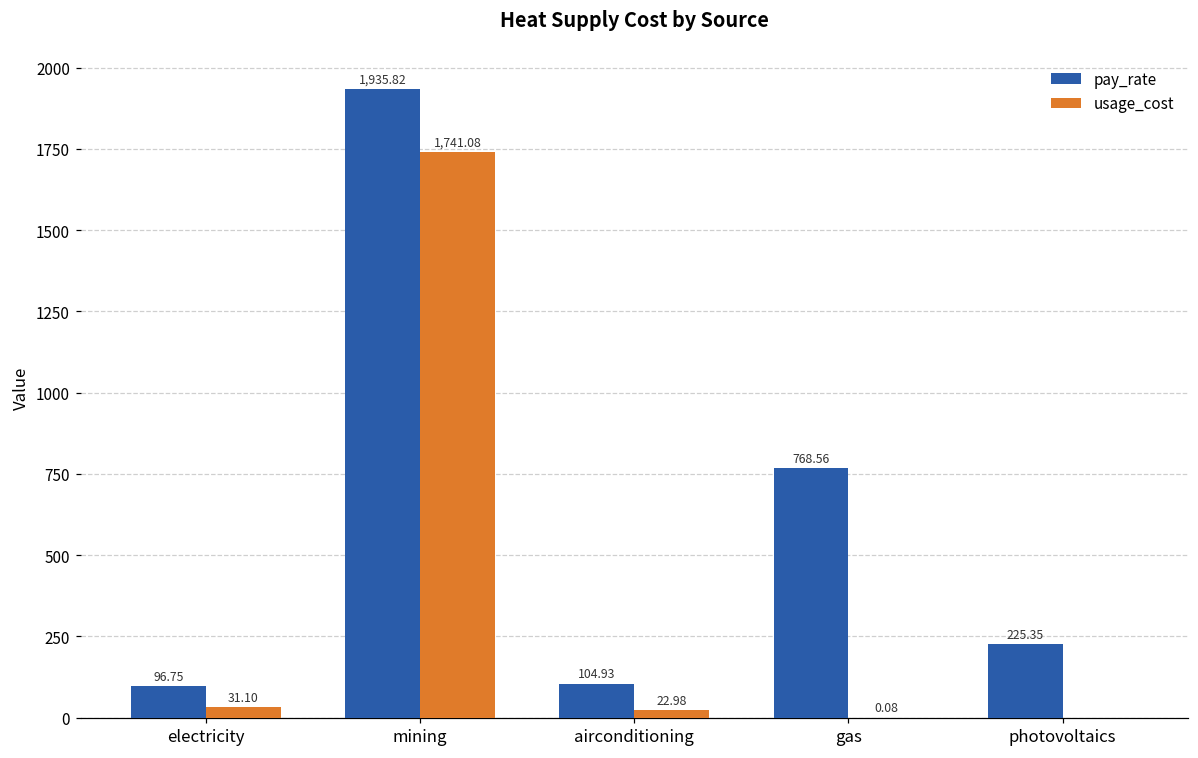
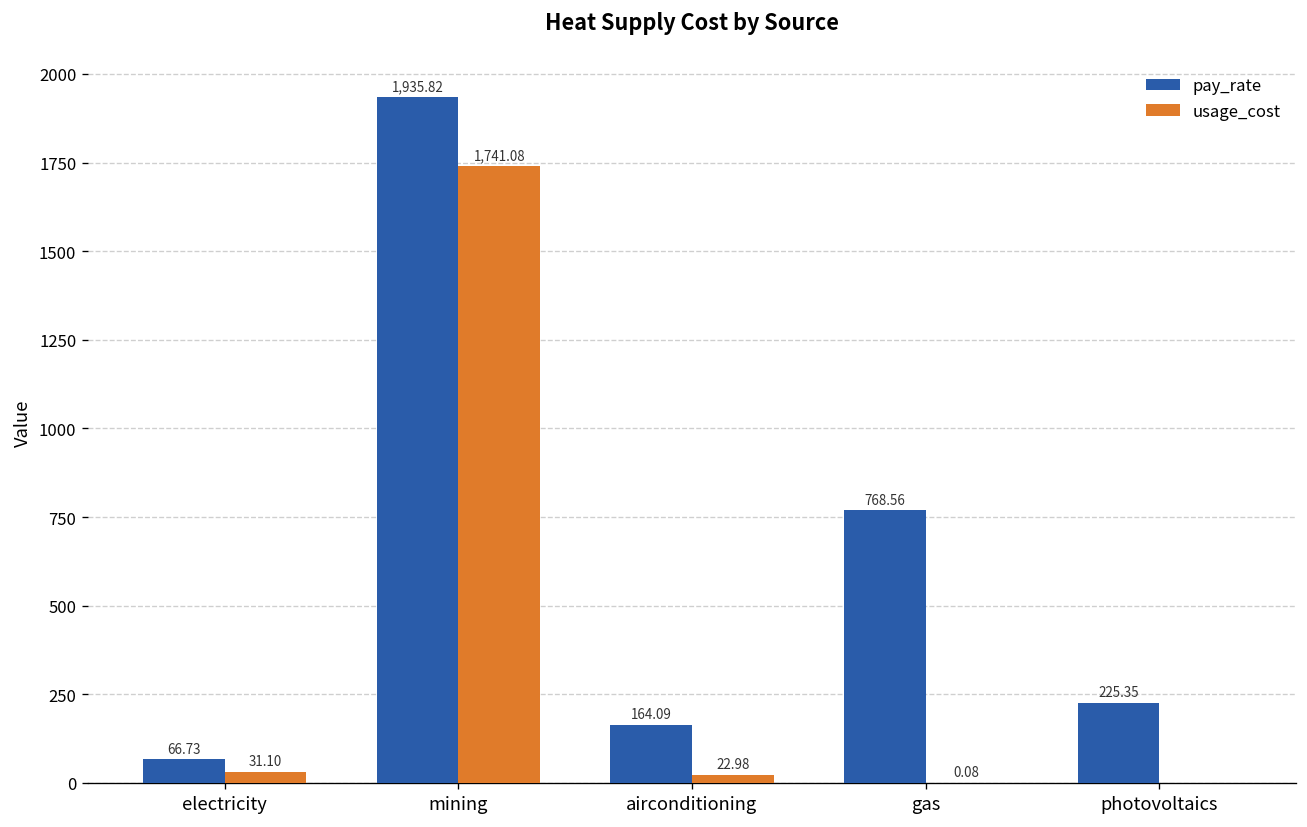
  {
    "pay_rate": {
-     "electricity": "96.75",
+     "electricity": "66.73",
      "mining": "1,935.82",
-     "airconditioning": "104.93",
+     "airconditioning": "164.09",
      "gas": "768.56",
      "photovoltaics": "225.35"
    },
    "usage_cost": {
      "electricity": "31.10",
      "mining": "1,741.08",
      "airconditioning": "22.98",
      "gas": "0.08"
    }
  }
